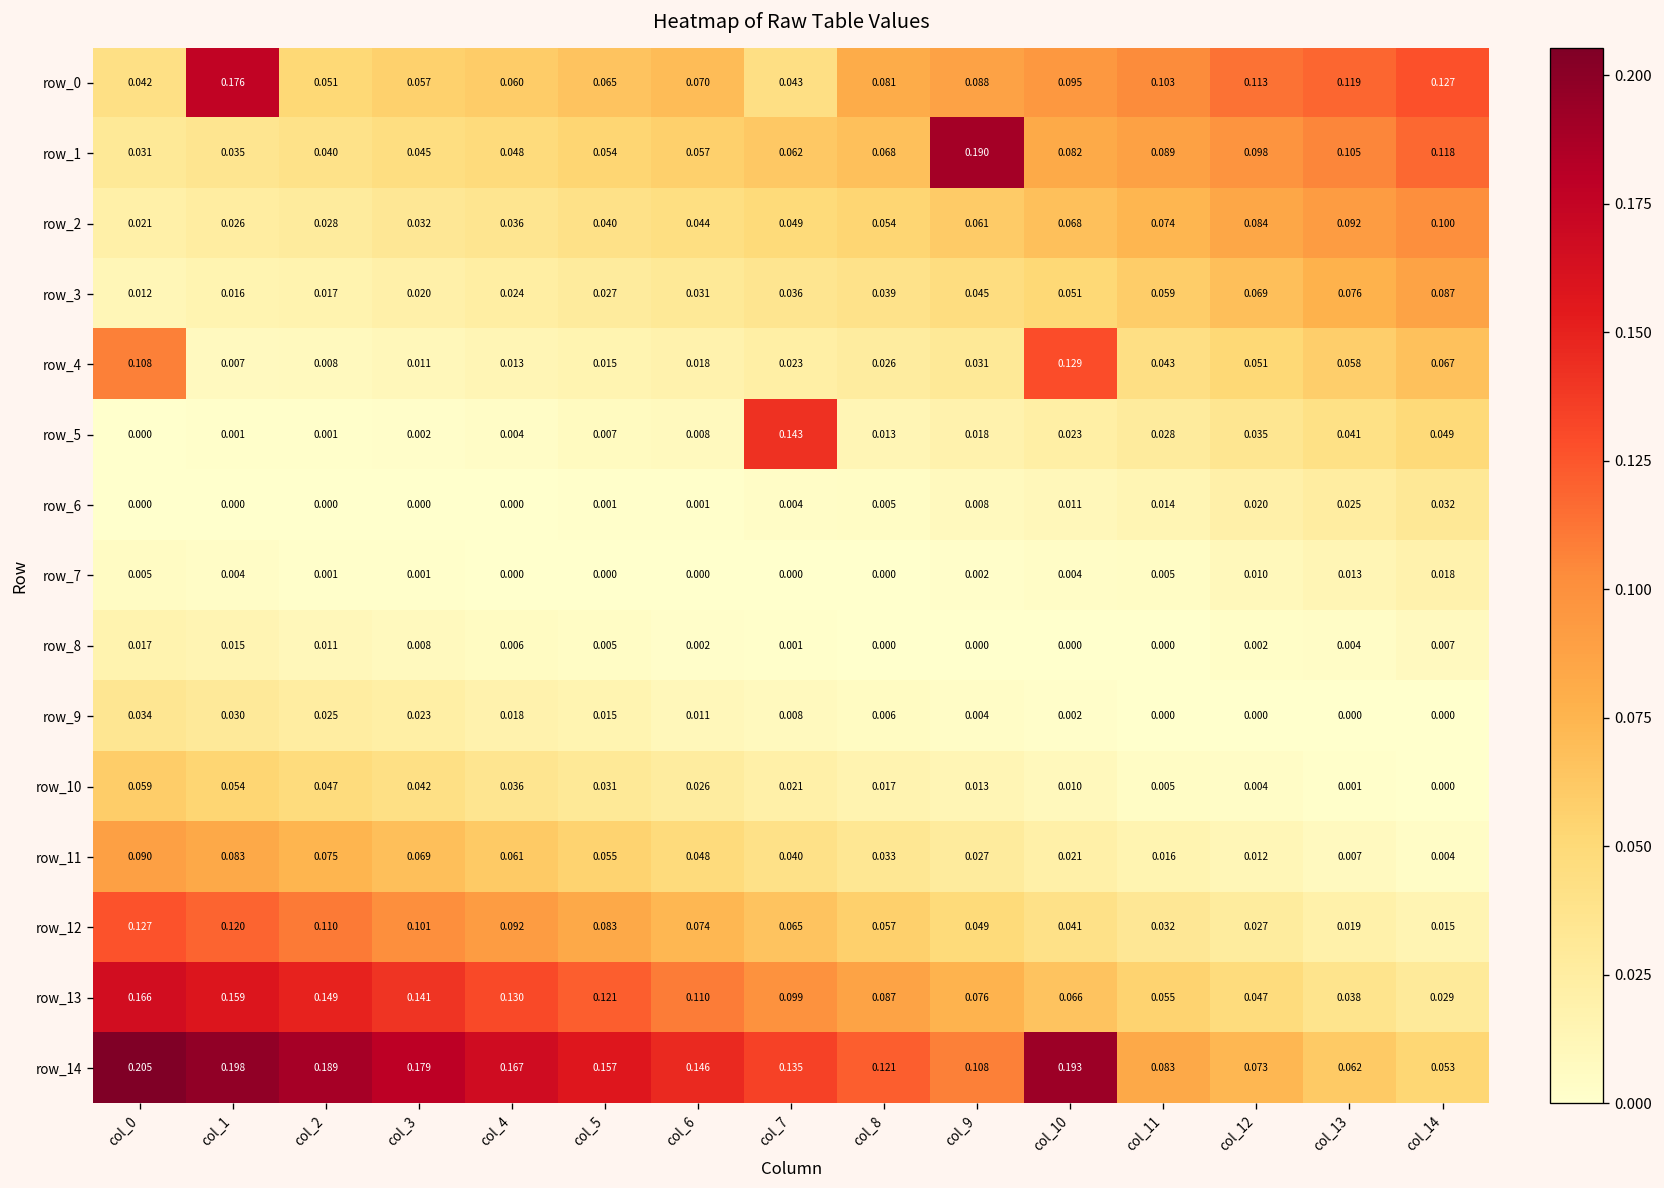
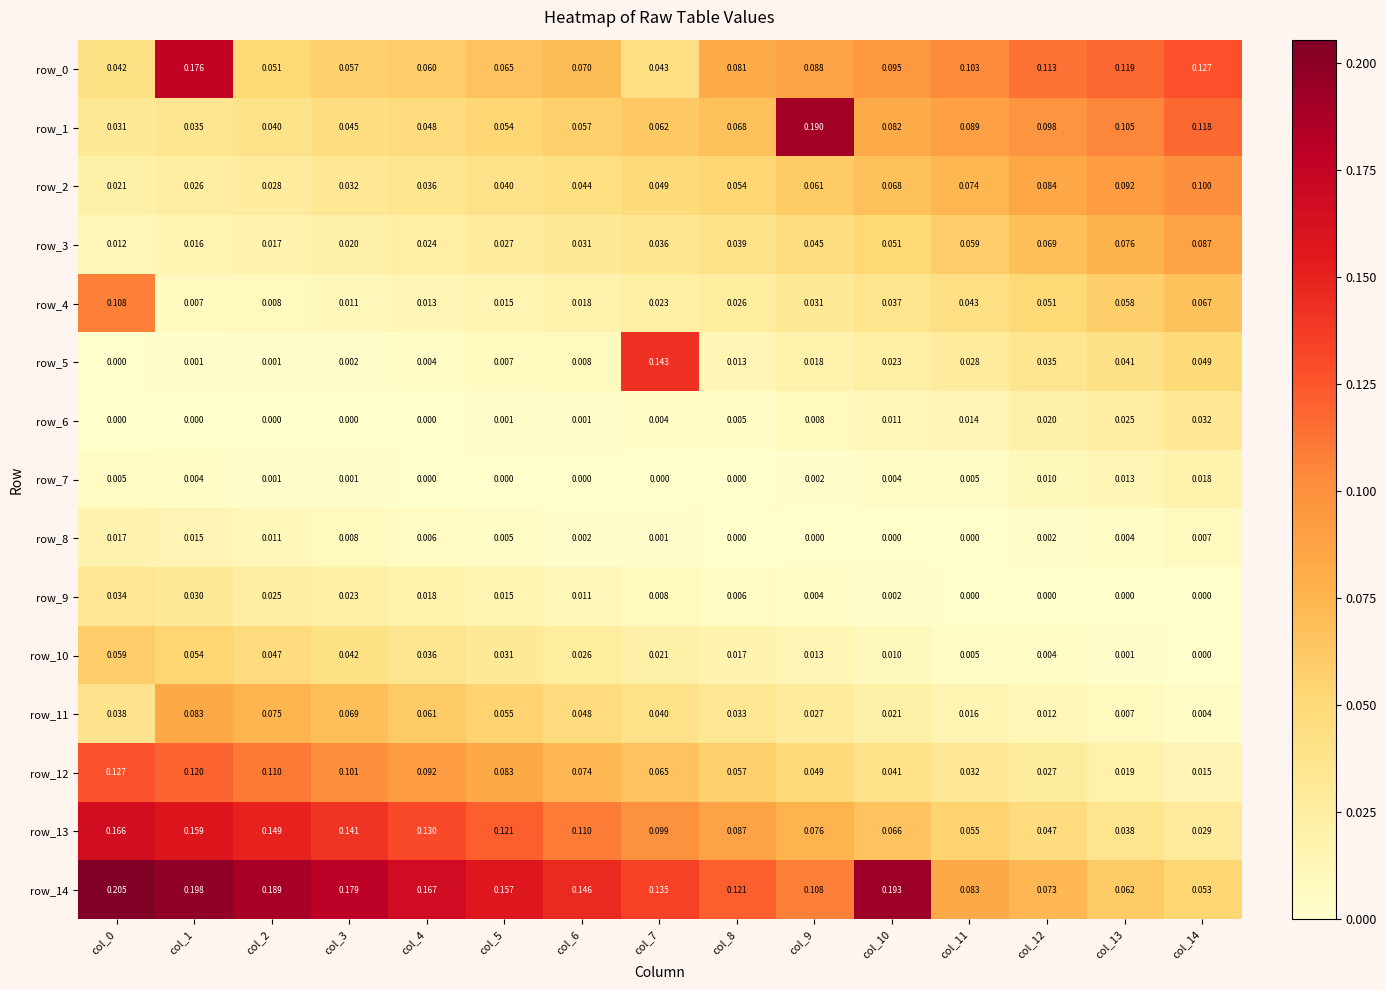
  {
    "row_4": {
      "col_0": 0.108,
      "col_1": 0.007,
      "col_2": 0.008,
      "col_3": 0.011,
      "col_4": 0.013,
      "col_5": 0.015,
      "col_6": 0.018,
      "col_7": 0.023,
      "col_8": 0.026,
      "col_9": 0.031,
-     "col_10": 0.129,
+     "col_10": 0.037,
      "col_11": 0.043,
      "col_12": 0.051,
      "col_13": 0.058,
      "col_14": 0.067
    },
    "row_11": {
-     "col_0": 0.090,
+     "col_0": 0.038,
      "col_1": 0.083,
      "col_2": 0.075,
      "col_3": 0.069,
      "col_4": 0.061,
      "col_5": 0.055,
      "col_6": 0.048,
      "col_7": 0.040,
      "col_8": 0.033,
      "col_9": 0.027,
      "col_10": 0.021,
      "col_11": 0.016,
      "col_12": 0.012,
      "col_13": 0.007,
      "col_14": 0.004
    }
  }
